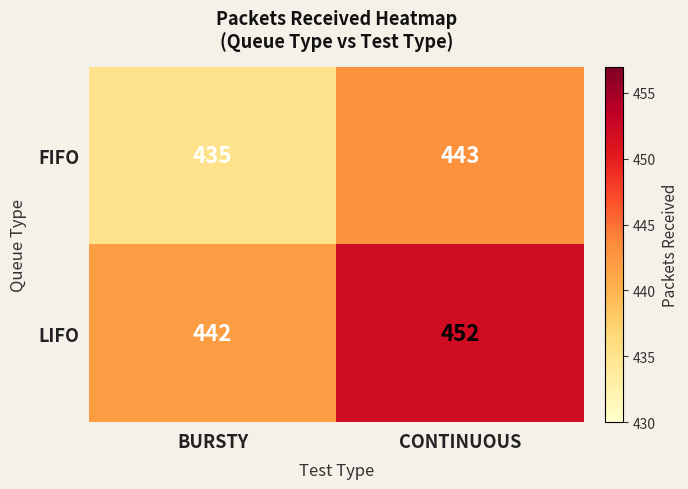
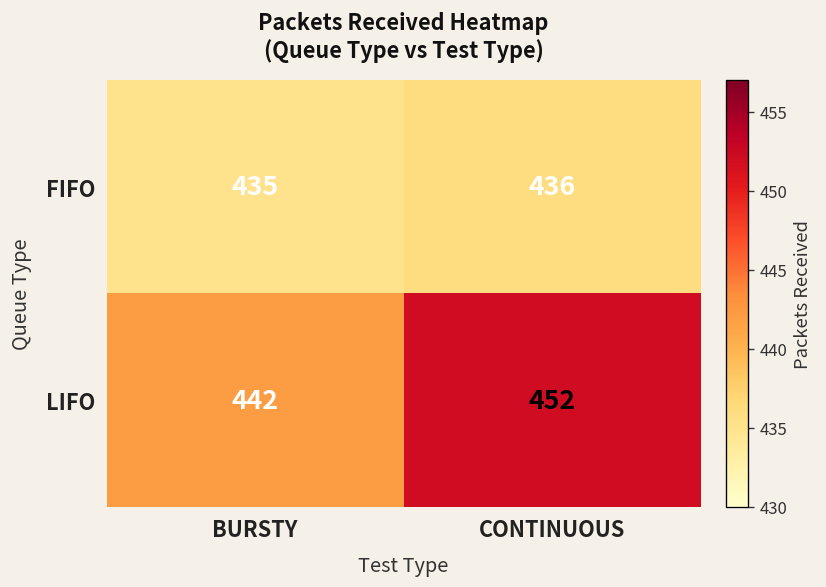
  {
    "FIFO": {
      "BURSTY": 435,
-     "CONTINUOUS": 443
+     "CONTINUOUS": 436
    },
    "LIFO": {
      "BURSTY": 442,
      "CONTINUOUS": 452
    }
  }
